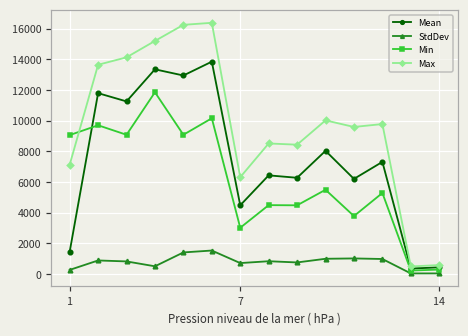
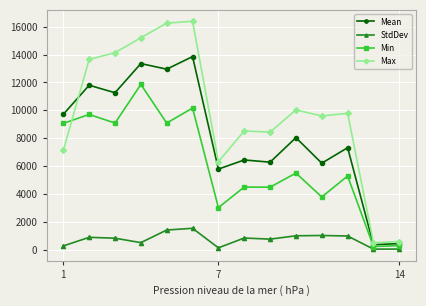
  {
    "Mean": {
-     "1": 1400,
-     "7": 4500
+     "1": 9700,
+     "7": 5800
    },
    "StdDev": {
      "1": 300,
-     "7": 700,
+     "7": 100,
      "14": 0
    },
    "Min": {
      "1": 9100,
      "7": 3000
    },
    "Max": {
      "1": 7100,
      "7": 6300
    }
  }
